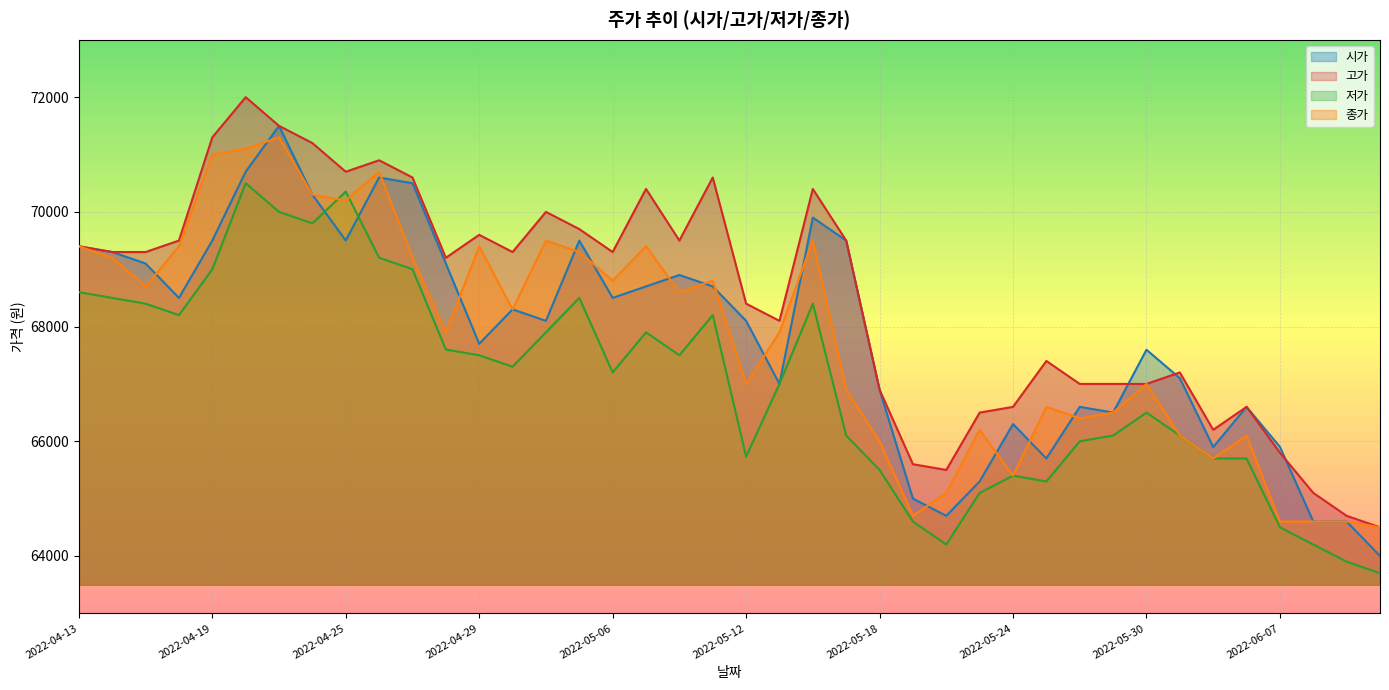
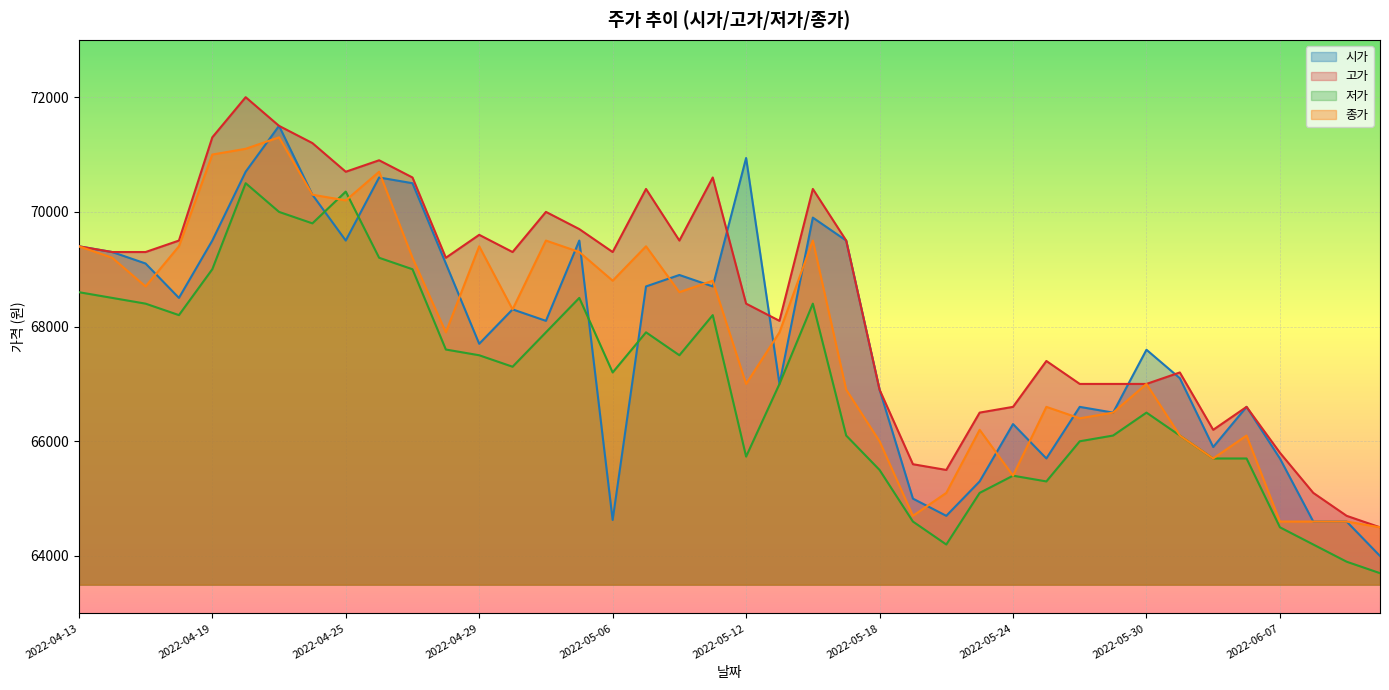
  {
    "시가": {
      "2022-04-19": 69500,
      "2022-04-25": 69500,
      "2022-04-29": 67700,
-     "2022-05-06": 68500,
-     "2022-05-12": 68100,
+     "2022-05-06": 64600,
+     "2022-05-12": 70900,
      "2022-05-24": 66300,
      "2022-05-30": 67600,
-     "2022-06-07": 65900
+     "2022-06-07": 65700
    },
    "저가": {
      "2022-04-13": 68600,
      "2022-04-19": 69000,
      "2022-04-25": 70400,
      "2022-04-29": 67500,
      "2022-05-06": 67200,
      "2022-05-12": 65700,
      "2022-05-18": 65500,
      "2022-05-30": 66500,
      "2022-06-07": 64500
    }
  }
